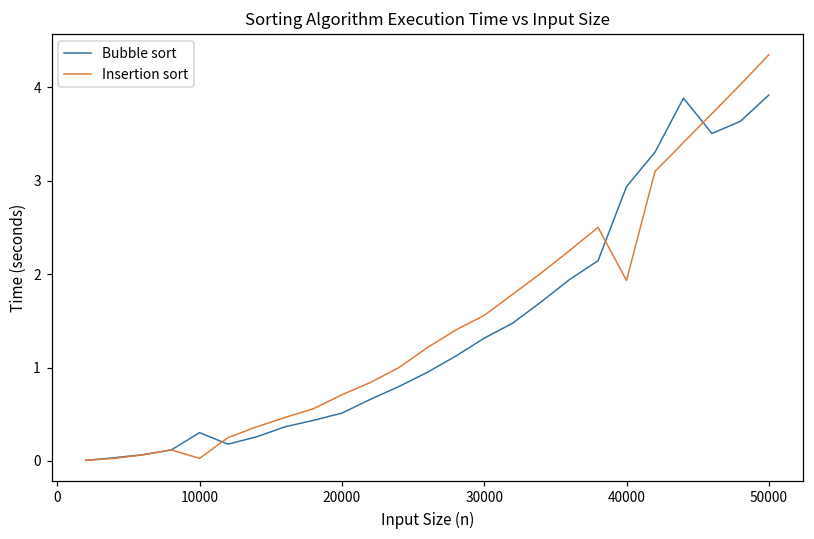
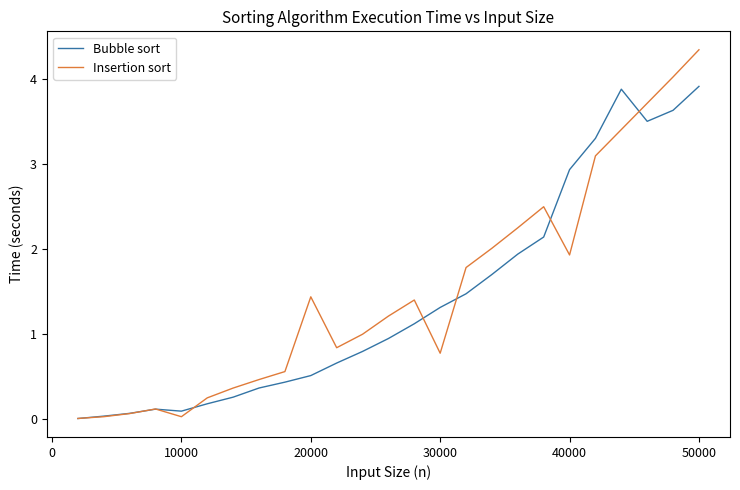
  {
    "Bubble sort": {
-     "10000": 0.3,
+     "10000": 0.1,
      "20000": 0.5,
      "30000": 1.3,
      "40000": 2.9,
      "50000": 3.9
    },
    "Insertion sort": {
      "10000": 0.0,
-     "20000": 0.7,
-     "30000": 1.6,
+     "20000": 1.4,
+     "30000": 0.8,
      "40000": 1.9,
      "50000": 4.4
    }
  }
